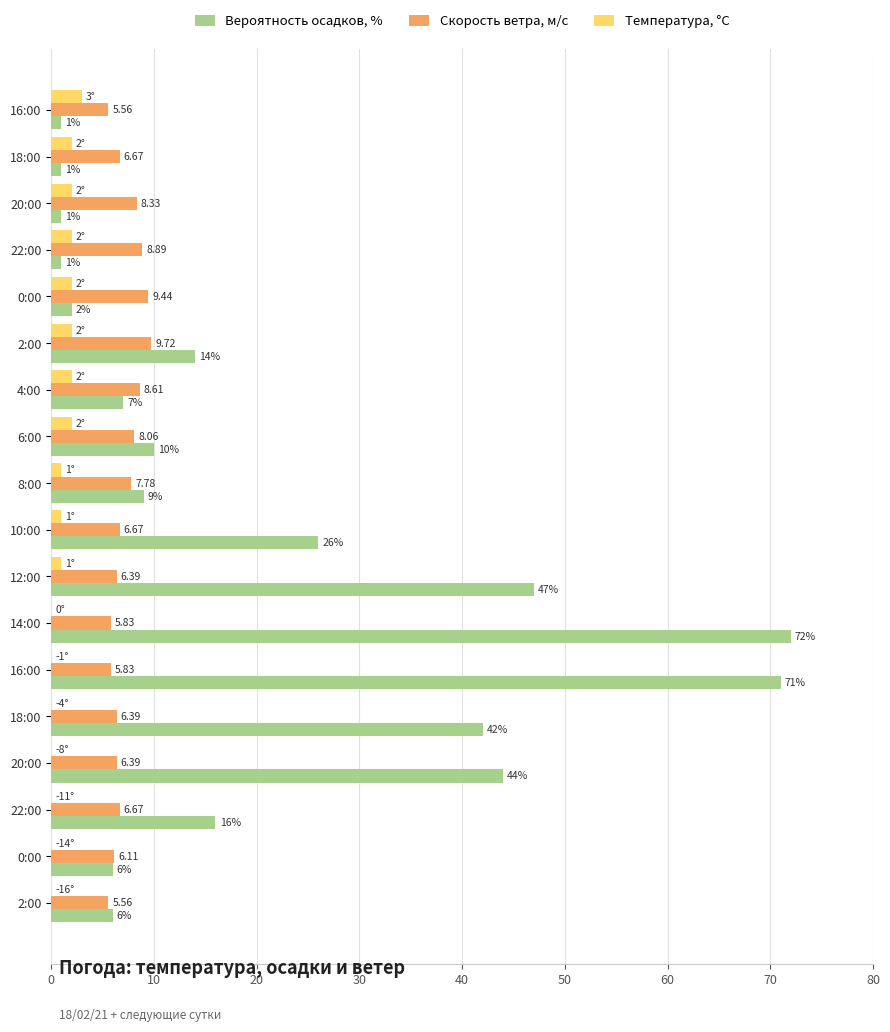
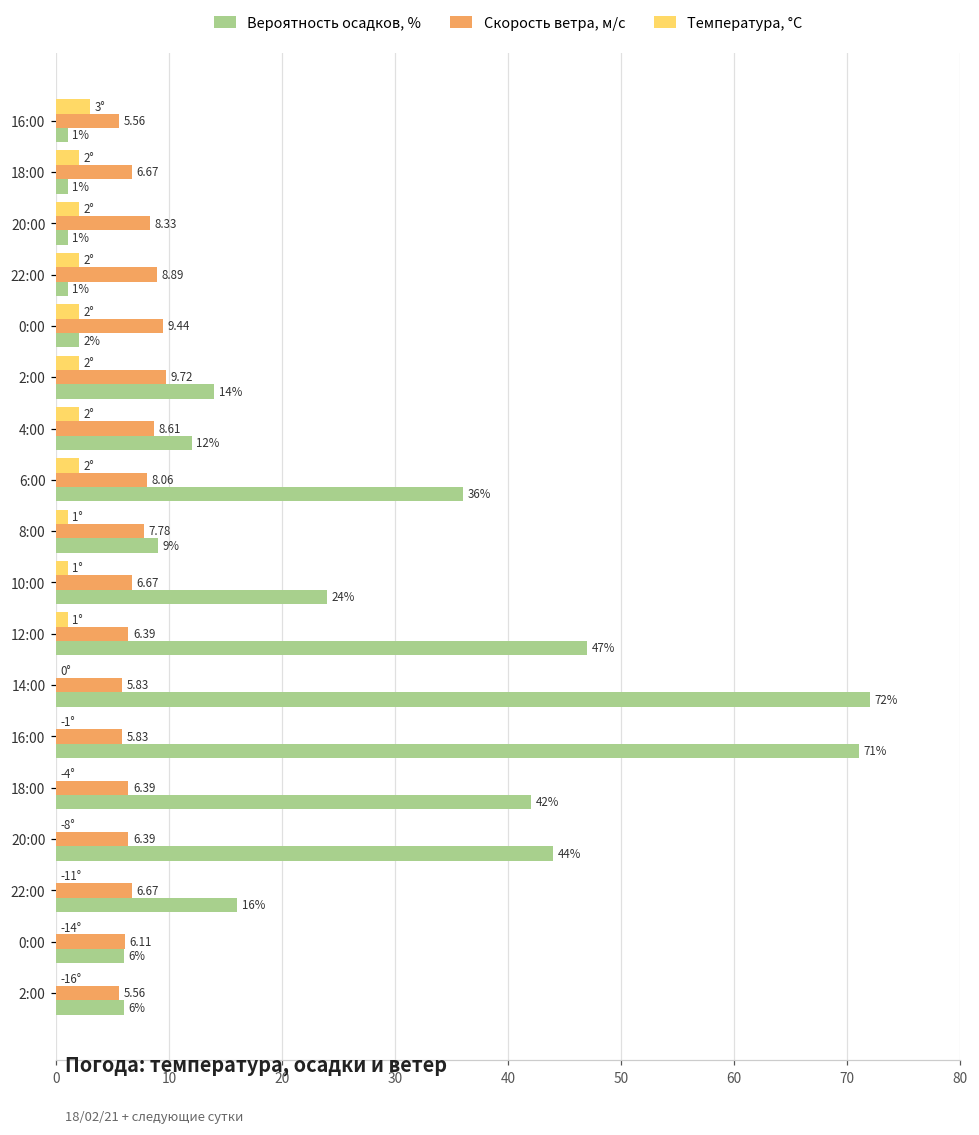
  {
    "Вероятность осадков, %": {
-     "4:00": "7%",
-     "6:00": "10%",
+     "4:00": "12%",
+     "6:00": "36%",
      "8:00": "9%",
-     "10:00": "26%",
+     "10:00": "24%",
      "12:00": "47%",
      "14:00": "72%"
    }
  }
